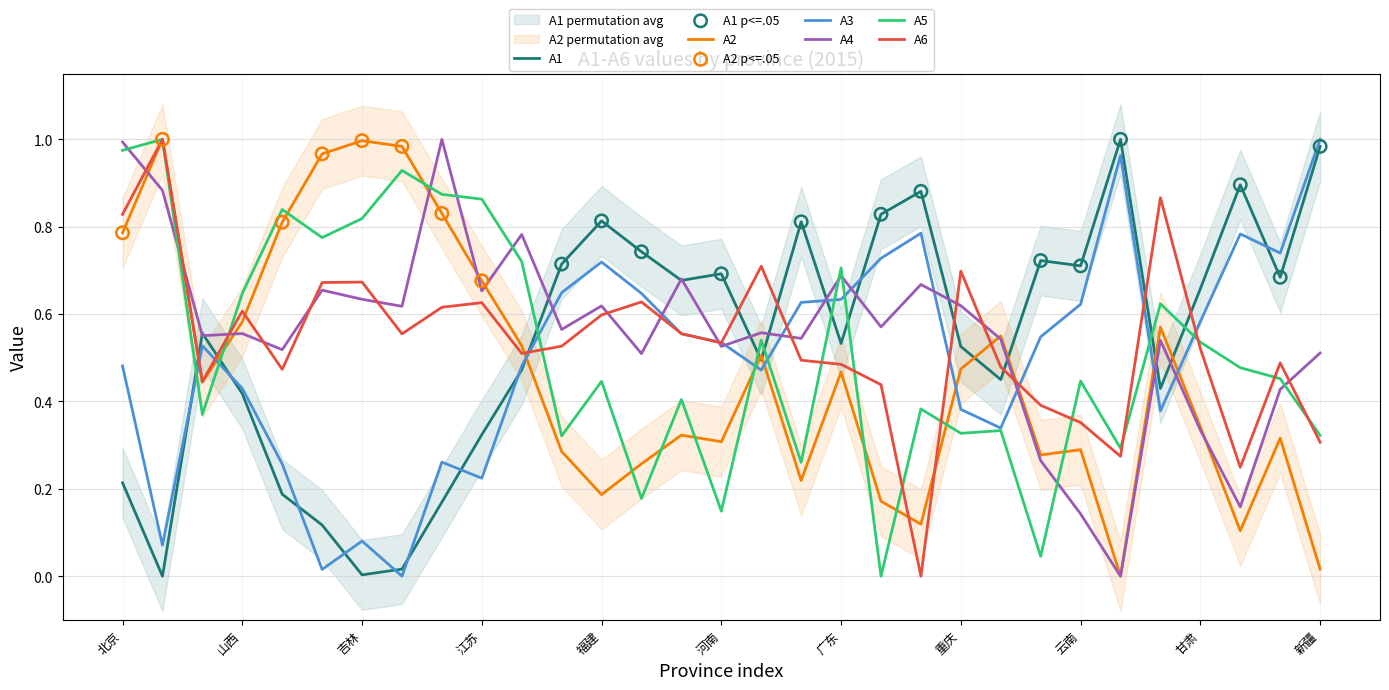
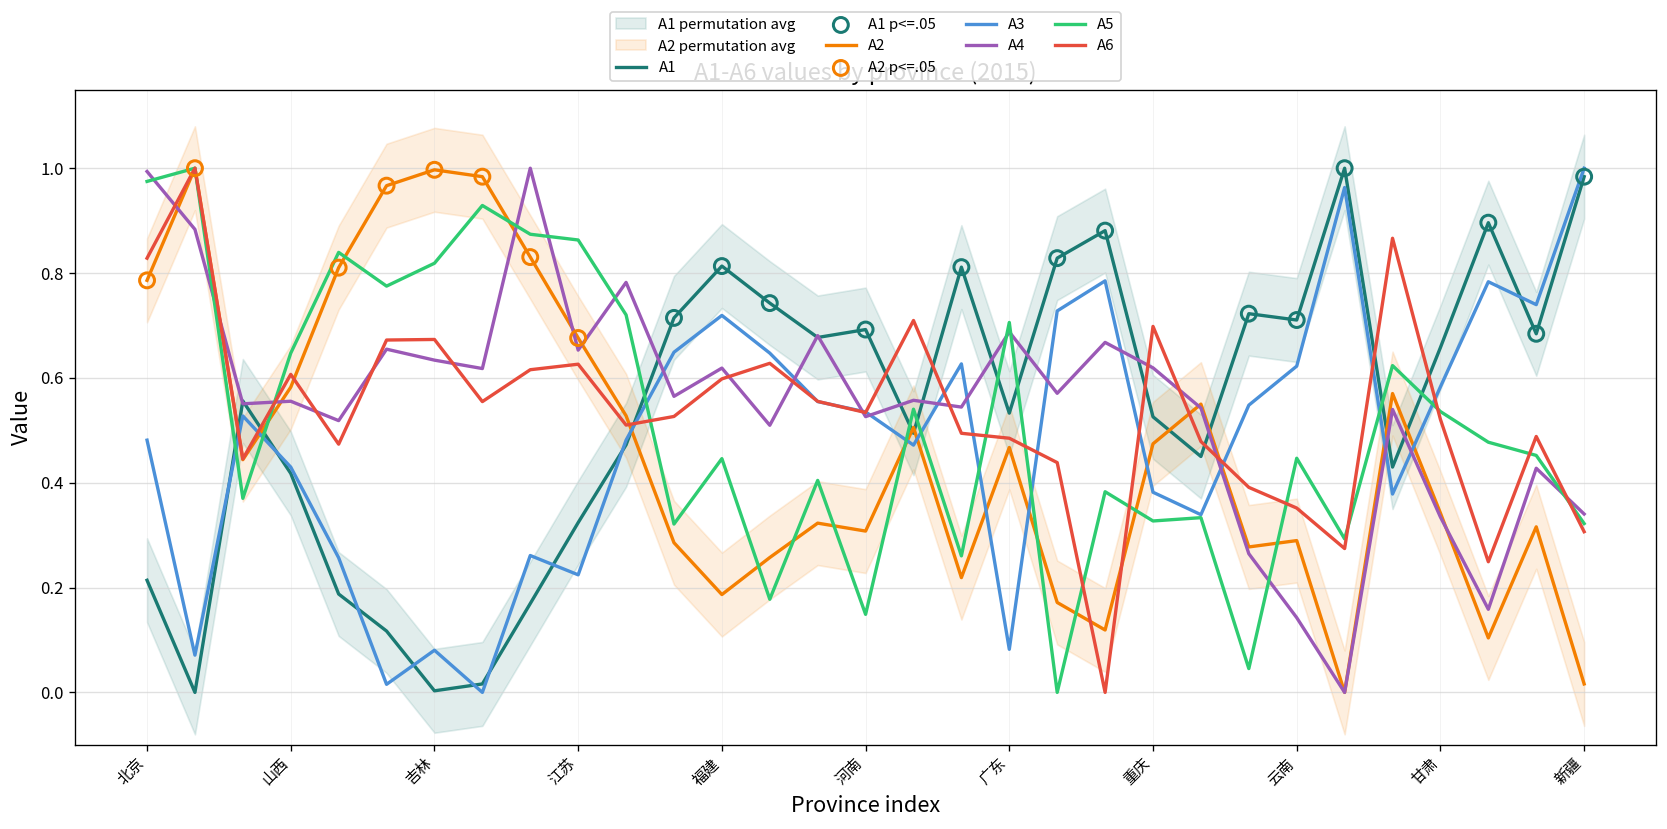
  {
    "A3": {
      "北京": 0.48,
      "山西": 0.43,
      "江苏": 0.22,
      "福建": 0.72,
-     "广东": 0.63,
+     "广东": 0.08,
      "重庆": 0.38,
      "云南": 0.62,
      "甘肃": 0.58,
      "新疆": 1.00
    },
    "A4": {
      "北京": 0.99,
      "山西": 0.56,
      "吉林": 0.63,
      "江苏": 0.65,
      "福建": 0.62,
      "河南": 0.53,
      "广东": 0.69,
      "重庆": 0.62,
      "云南": 0.14,
      "甘肃": 0.33,
-     "新疆": 0.51
+     "新疆": 0.34
    },
    "A5": {
      "北京": 0.97,
      "山西": 0.65,
      "吉林": 0.82,
      "江苏": 0.86,
      "福建": 0.45,
      "河南": 0.15,
      "广东": 0.71,
      "重庆": 0.33,
      "云南": 0.45,
      "甘肃": 0.54,
      "新疆": 0.32
    },
    "A6": {
      "北京": 0.83,
      "山西": 0.61,
      "吉林": 0.67,
      "江苏": 0.63,
      "福建": 0.60,
      "广东": 0.48,
      "重庆": 0.70,
      "云南": 0.35,
      "甘肃": 0.52,
      "新疆": 0.31
    }
  }
